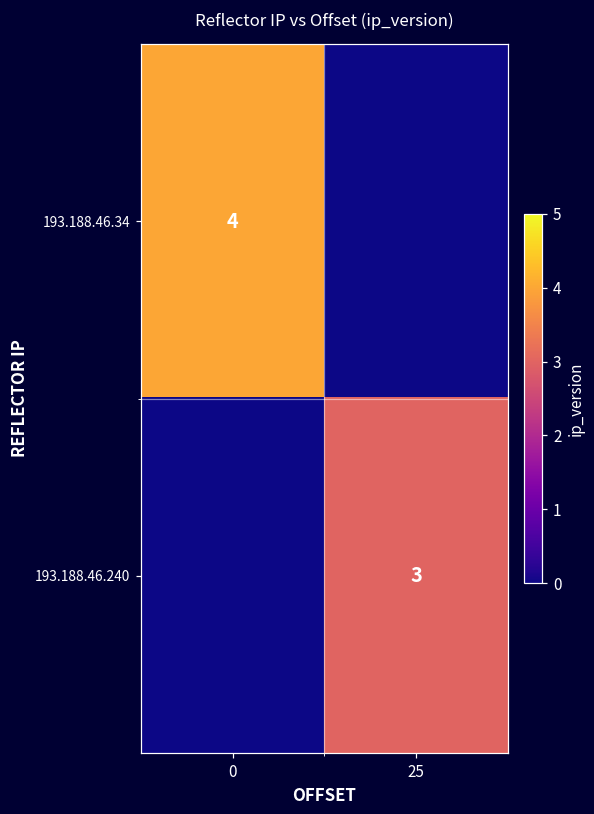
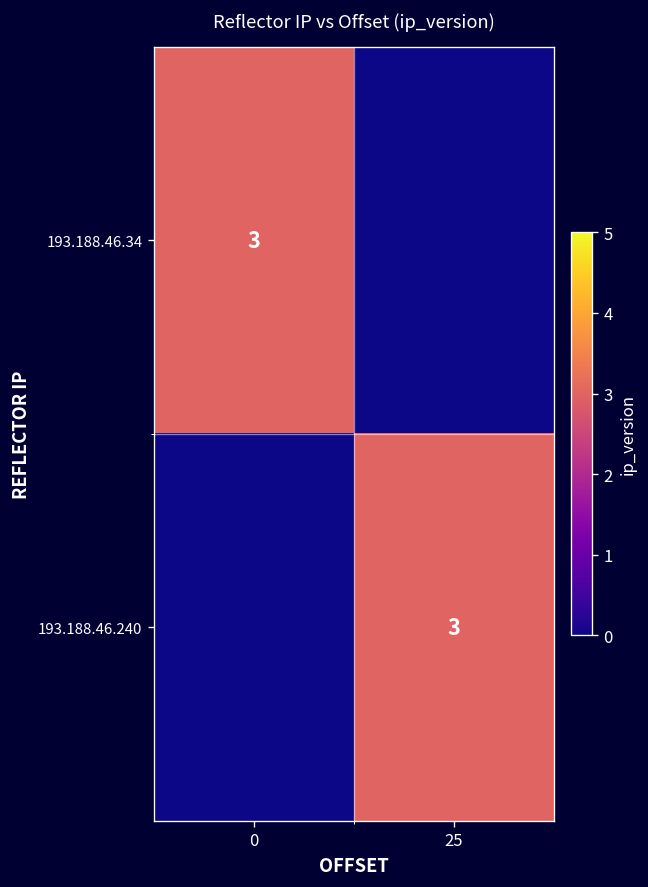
  {
    "193.188.46.34": {
-     "0": 4
+     "0": 3
    },
    "193.188.46.240": {
      "25": 3
    }
  }
